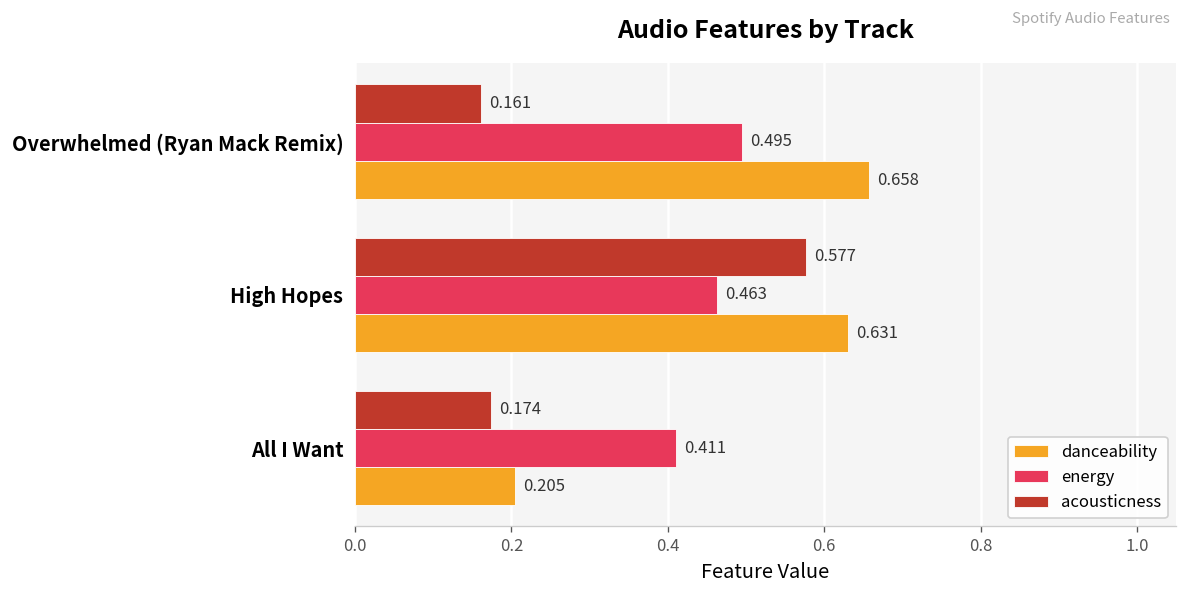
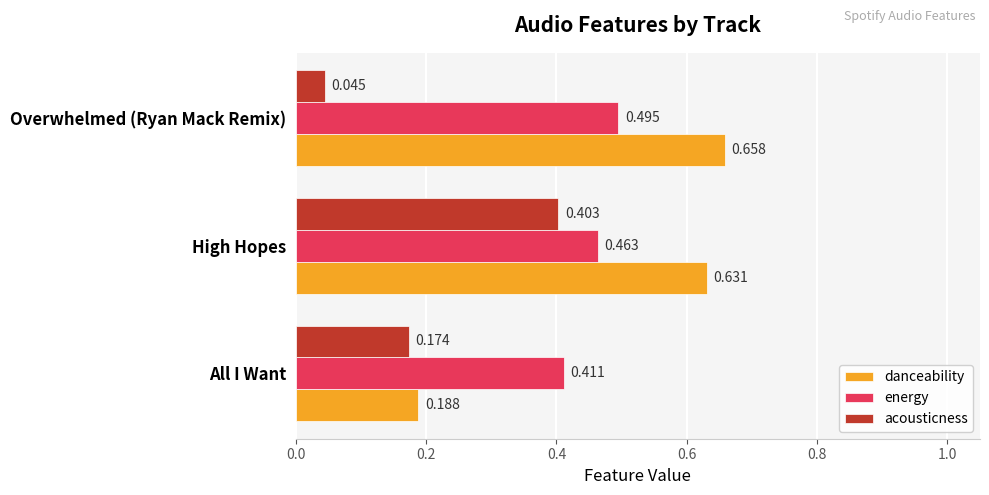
  {
    "danceability": {
      "Overwhelmed (Ryan Mack Remix)": 0.658,
      "High Hopes": 0.631,
-     "All I Want": 0.205
+     "All I Want": 0.188
    },
    "energy": {
      "Overwhelmed (Ryan Mack Remix)": 0.495,
      "High Hopes": 0.463,
      "All I Want": 0.411
    },
    "acousticness": {
-     "Overwhelmed (Ryan Mack Remix)": 0.161,
-     "High Hopes": 0.577,
+     "Overwhelmed (Ryan Mack Remix)": 0.045,
+     "High Hopes": 0.403,
      "All I Want": 0.174
    }
  }
